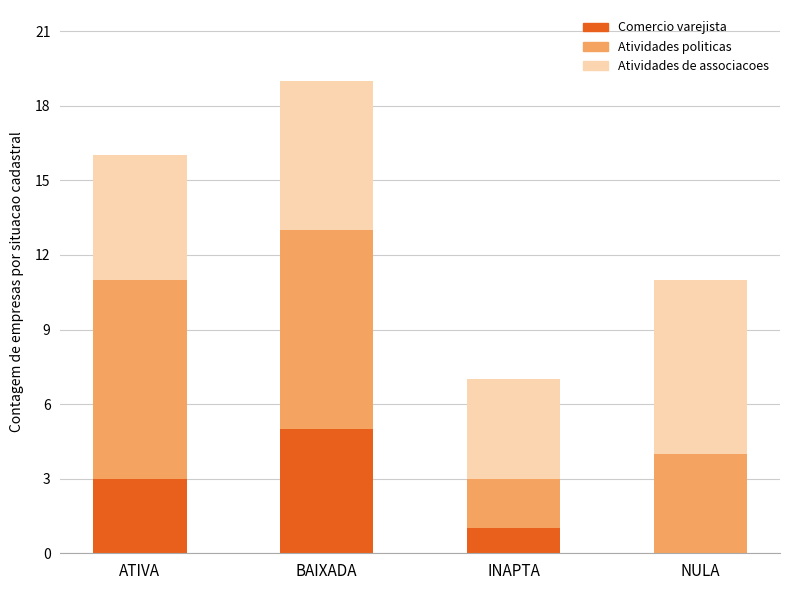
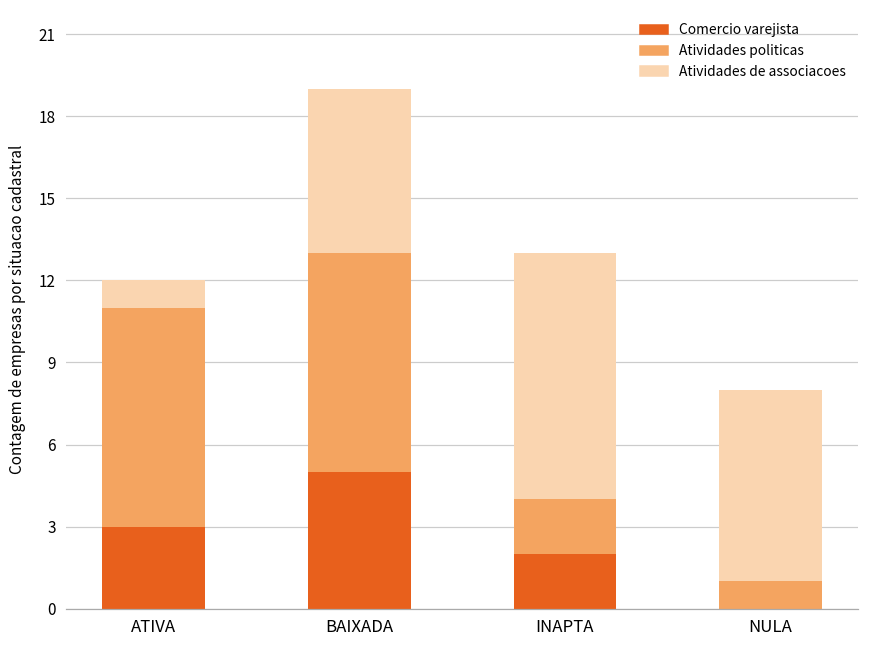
  {
    "Comercio varejista": {
      "ATIVA": 3,
      "BAIXADA": 5,
-     "INAPTA": 1,
+     "INAPTA": 2,
      "NULA": 0
    },
    "Atividades politicas": {
      "ATIVA": 8,
      "BAIXADA": 8,
      "INAPTA": 2,
-     "NULA": 4
+     "NULA": 1
    },
    "Atividades de associacoes": {
-     "ATIVA": 5,
+     "ATIVA": 1,
      "BAIXADA": 6,
-     "INAPTA": 4,
+     "INAPTA": 9,
      "NULA": 7
    }
  }
